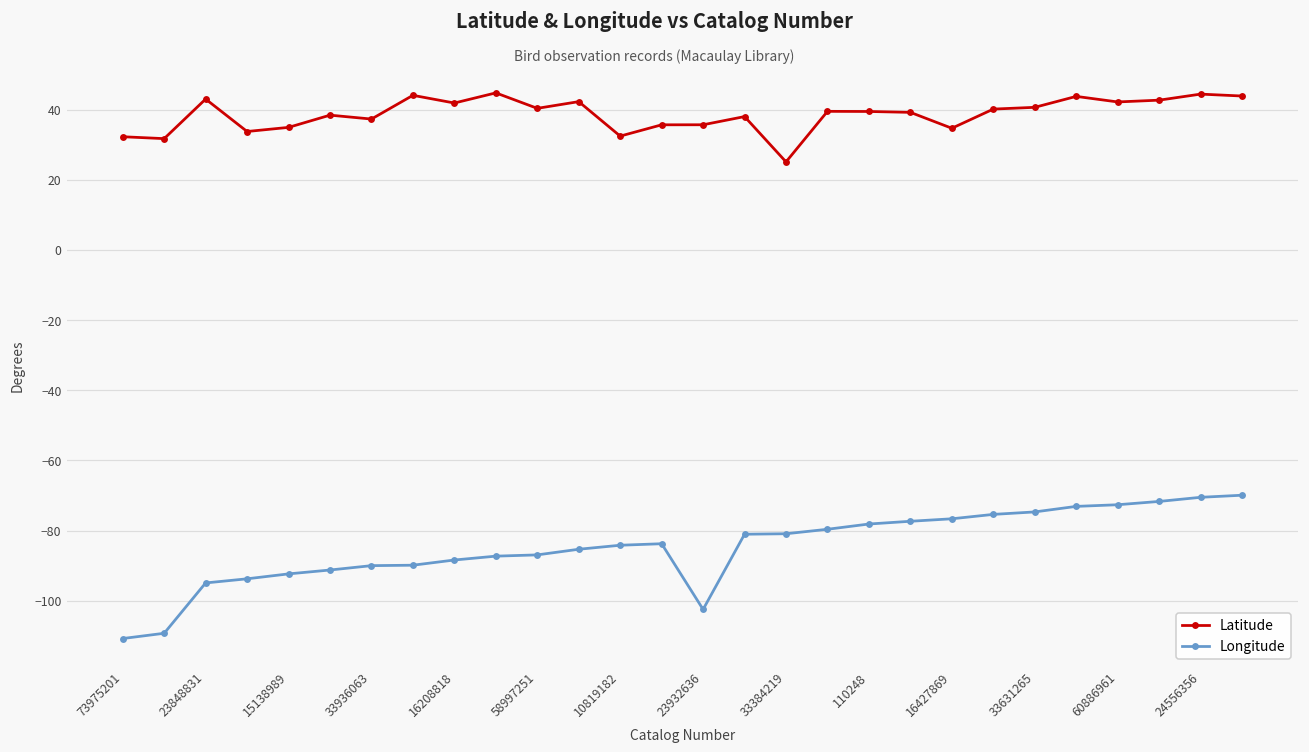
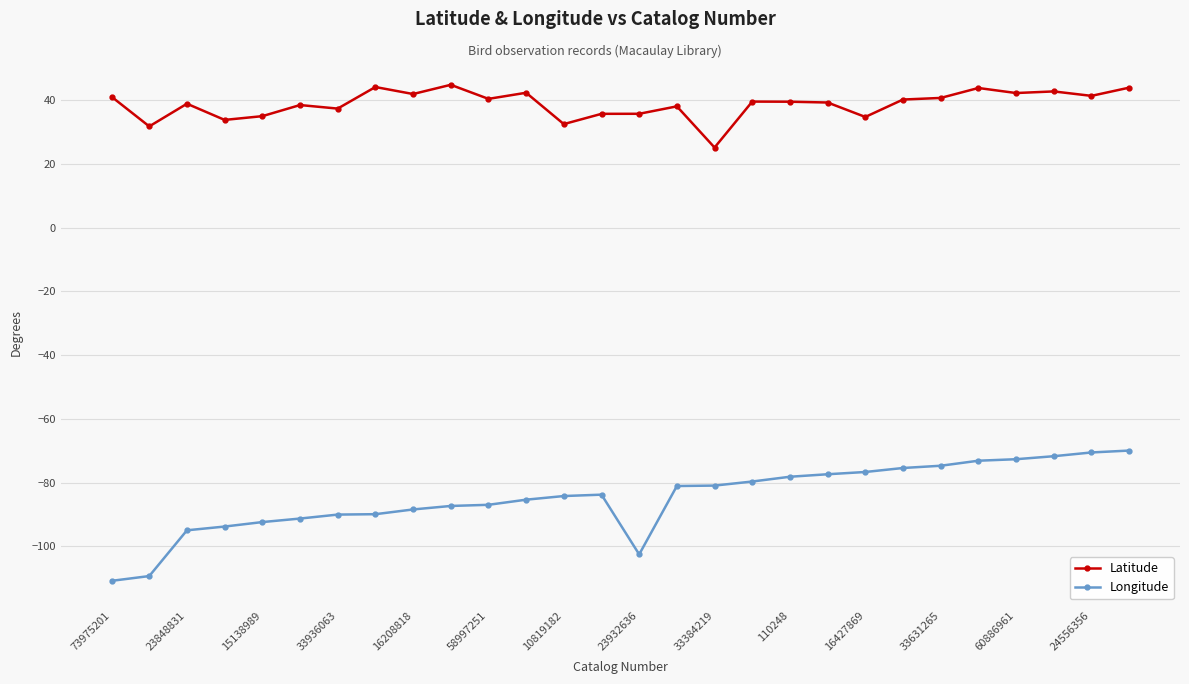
  {
    "Latitude": {
-     "73975201": 32,
-     "23848831": 43,
+     "73975201": 41,
+     "23848831": 39,
      "15138989": 35,
      "33936063": 37,
      "16208818": 42,
      "58997251": 40,
      "10819182": 32,
      "23932636": 36,
      "33384219": 25,
      "110248": 40,
      "16427869": 35,
      "33631265": 41,
      "60886961": 42,
-     "24556356": 44
+     "24556356": 41
    },
    "Longitude": {
      "73975201": -111,
      "23848831": -95,
      "15138989": -92,
      "33936063": -90,
      "16208818": -88,
      "58997251": -87,
      "10819182": -84,
      "23932636": -103,
      "33384219": -81,
      "110248": -78,
      "16427869": -77,
      "33631265": -75,
      "60886961": -73,
      "24556356": -71
    }
  }
